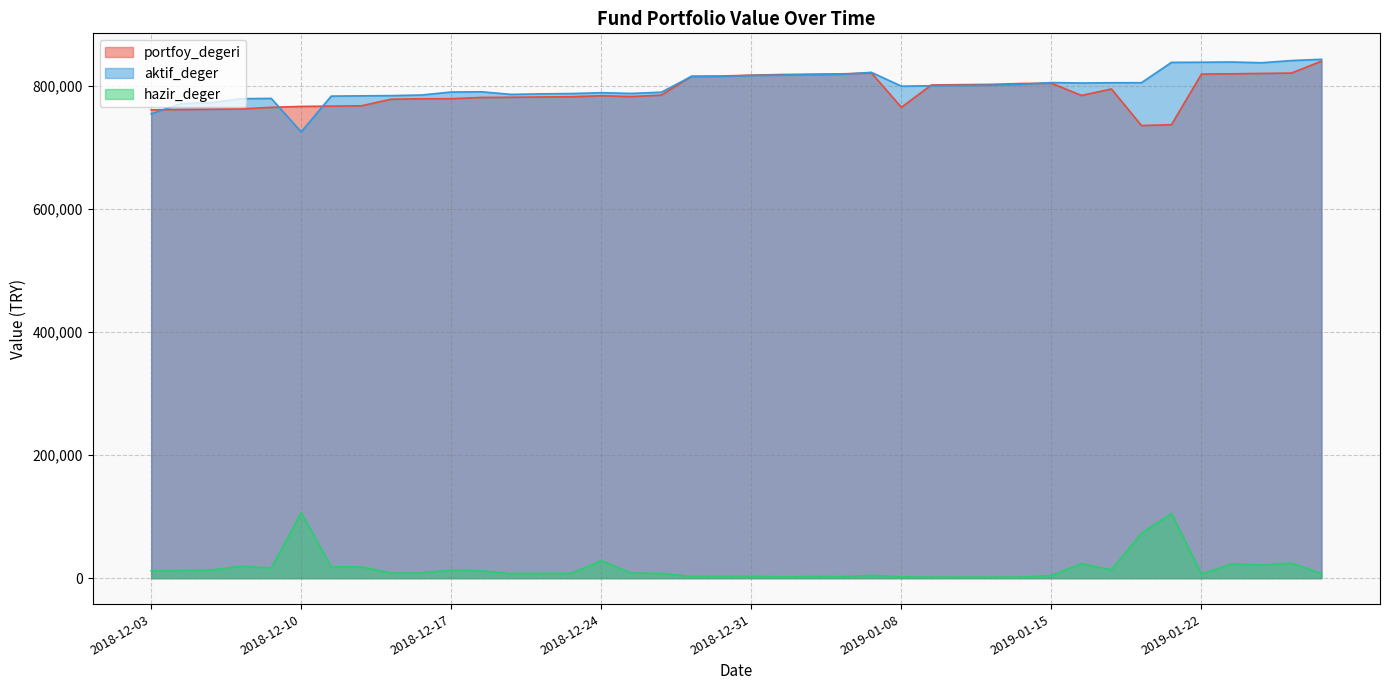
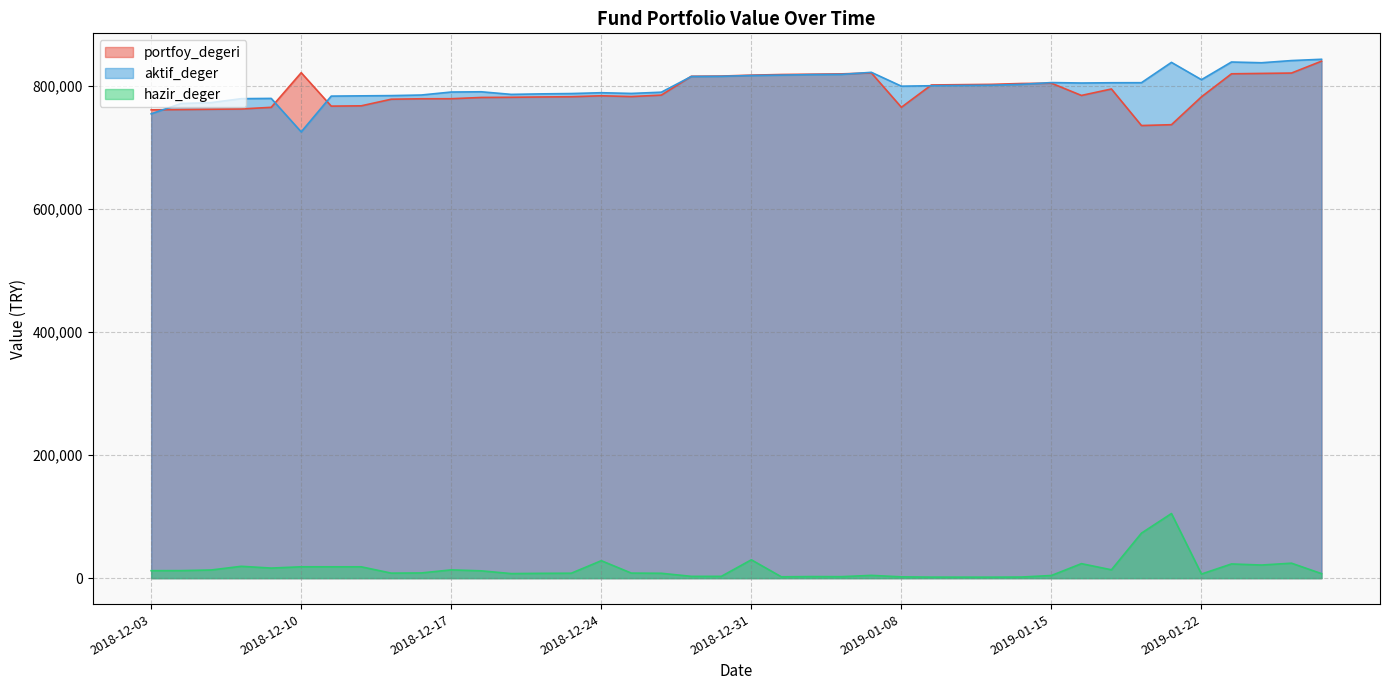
  {
    "portfoy_degeri": {
      "2018-12-03": "760,000",
-     "2018-12-10": "770,000",
+     "2018-12-10": "820,000",
      "2018-12-17": "780,000",
      "2018-12-24": "780,000",
      "2019-01-08": "770,000",
-     "2019-01-22": "820,000"
+     "2019-01-22": "780,000"
    },
    "aktif_deger": {
      "2018-12-03": "750,000",
      "2018-12-10": "730,000",
      "2018-12-17": "790,000",
      "2018-12-24": "790,000",
      "2019-01-08": "800,000",
-     "2019-01-22": "840,000"
+     "2019-01-22": "810,000"
    },
    "hazir_deger": {
      "2018-12-03": "10,000",
-     "2018-12-10": "110,000",
+     "2018-12-10": "20,000",
      "2018-12-17": "10,000",
      "2018-12-24": "30,000",
-     "2018-12-31": "0",
+     "2018-12-31": "30,000",
      "2019-01-08": "0",
      "2019-01-15": "0",
      "2019-01-22": "10,000"
    }
  }
